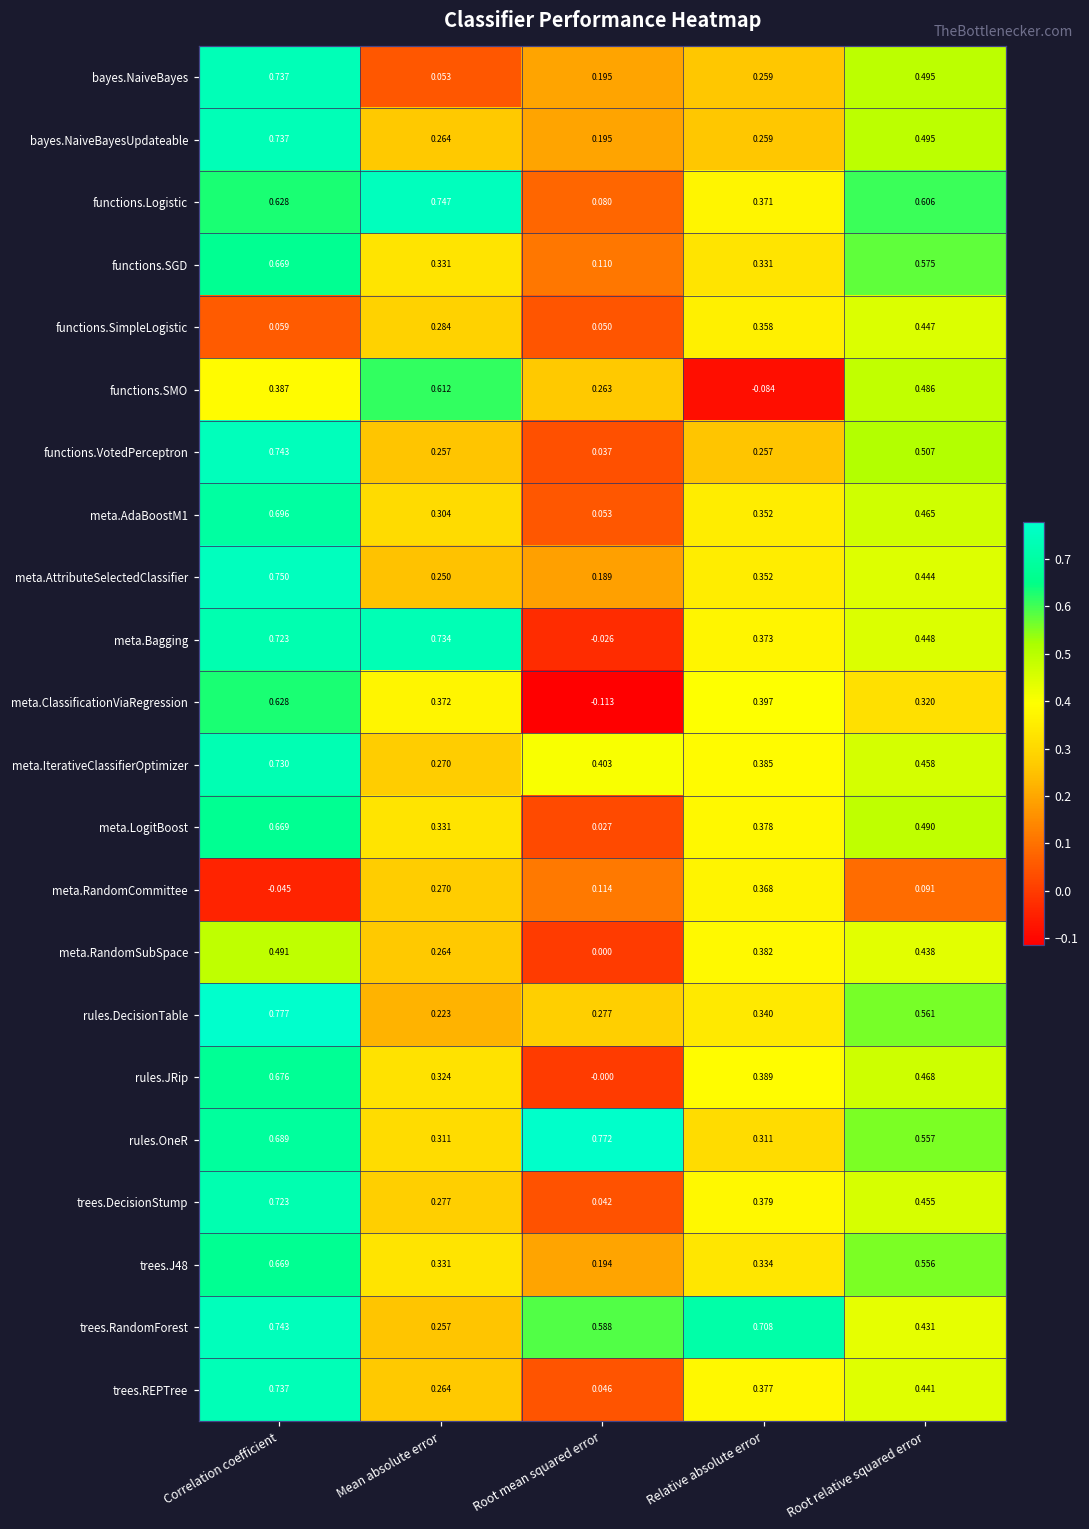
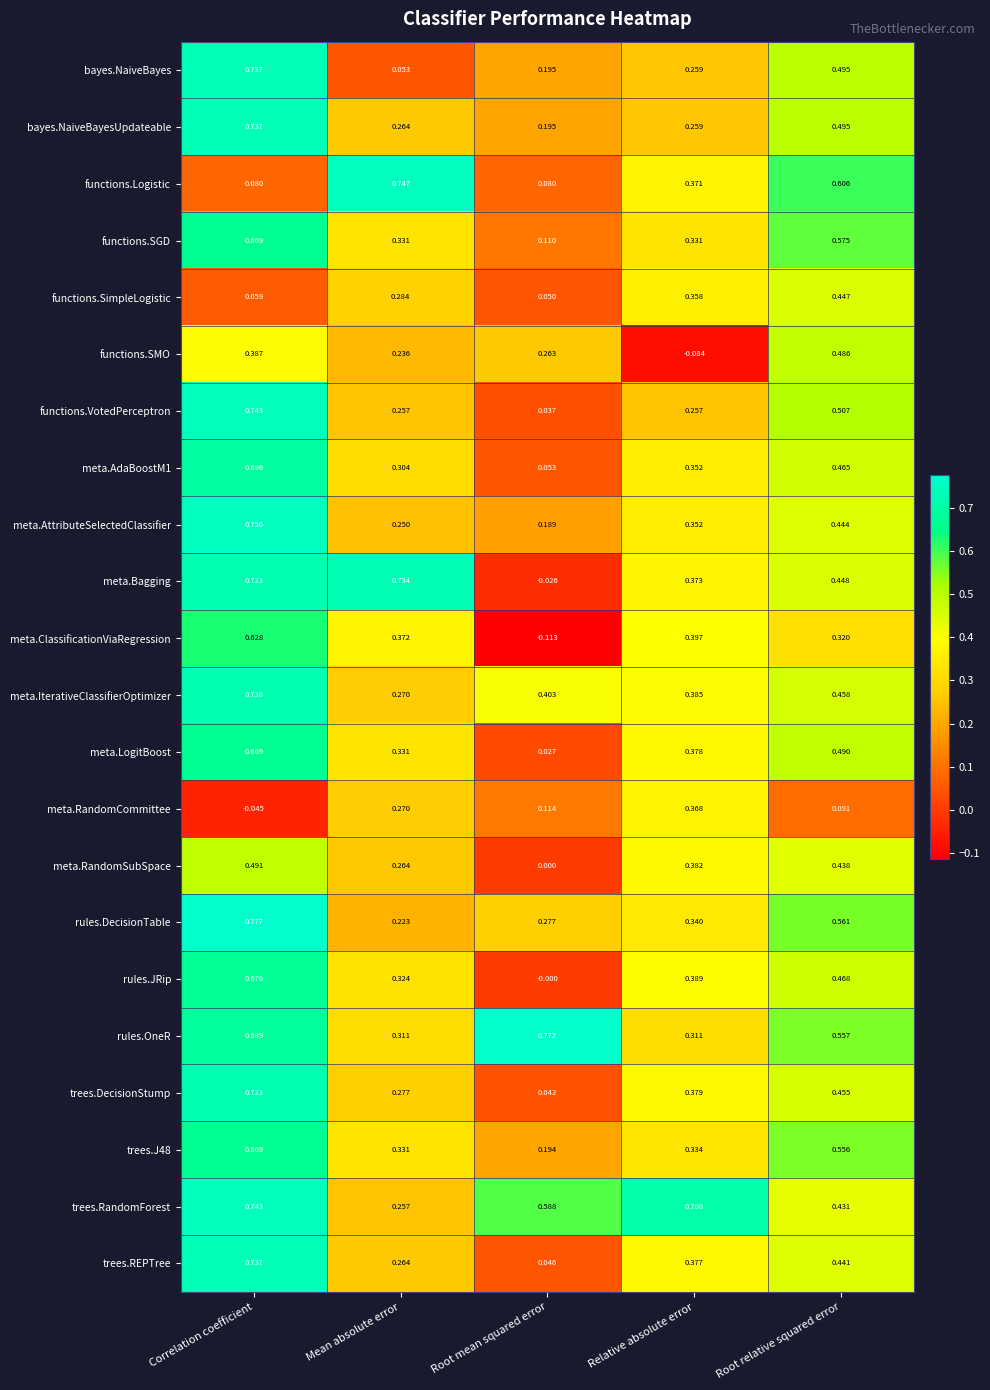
  {
    "bayes.NaiveBayes": {
      "Correlation coefficient": 0.737,
      "Mean absolute error": 0.053,
      "Root mean squared error": 0.195,
      "Relative absolute error": 0.259,
      "Root relative squared error": 0.495
    },
    "bayes.NaiveBayesUpdateable": {
      "Correlation coefficient": 0.737,
      "Mean absolute error": 0.264,
      "Root mean squared error": 0.195,
      "Relative absolute error": 0.259,
      "Root relative squared error": 0.495
    },
    "functions.Logistic": {
-     "Correlation coefficient": 0.628,
+     "Correlation coefficient": 0.080,
      "Mean absolute error": 0.747,
      "Root mean squared error": 0.080,
      "Relative absolute error": 0.371,
      "Root relative squared error": 0.606
    },
    "functions.SGD": {
      "Correlation coefficient": 0.669,
      "Mean absolute error": 0.331,
      "Root mean squared error": 0.110,
      "Relative absolute error": 0.331,
      "Root relative squared error": 0.575
    },
    "functions.SimpleLogistic": {
      "Correlation coefficient": 0.059,
      "Mean absolute error": 0.284,
      "Root mean squared error": 0.050,
      "Relative absolute error": 0.358,
      "Root relative squared error": 0.447
    },
    "functions.SMO": {
      "Correlation coefficient": 0.387,
-     "Mean absolute error": 0.612,
+     "Mean absolute error": 0.236,
      "Root mean squared error": 0.263,
      "Relative absolute error": -0.084,
      "Root relative squared error": 0.486
    },
    "functions.VotedPerceptron": {
      "Correlation coefficient": 0.743,
      "Mean absolute error": 0.257,
      "Root mean squared error": 0.037,
      "Relative absolute error": 0.257,
      "Root relative squared error": 0.507
    },
    "meta.AdaBoostM1": {
      "Correlation coefficient": 0.696,
      "Mean absolute error": 0.304,
      "Root mean squared error": 0.053,
      "Relative absolute error": 0.352,
      "Root relative squared error": 0.465
    },
    "meta.AttributeSelectedClassifier": {
      "Correlation coefficient": 0.750,
      "Mean absolute error": 0.250,
      "Root mean squared error": 0.189,
      "Relative absolute error": 0.352,
      "Root relative squared error": 0.444
    },
    "meta.Bagging": {
      "Correlation coefficient": 0.723,
      "Mean absolute error": 0.734,
      "Root mean squared error": -0.026,
      "Relative absolute error": 0.373,
      "Root relative squared error": 0.448
    },
    "meta.ClassificationViaRegression": {
      "Correlation coefficient": 0.628,
      "Mean absolute error": 0.372,
      "Root mean squared error": -0.113,
      "Relative absolute error": 0.397,
      "Root relative squared error": 0.320
    },
    "meta.IterativeClassifierOptimizer": {
      "Correlation coefficient": 0.730,
      "Mean absolute error": 0.270,
      "Root mean squared error": 0.403,
      "Relative absolute error": 0.385,
      "Root relative squared error": 0.458
    },
    "meta.LogitBoost": {
      "Correlation coefficient": 0.669,
      "Mean absolute error": 0.331,
      "Root mean squared error": 0.027,
      "Relative absolute error": 0.378,
      "Root relative squared error": 0.490
    },
    "meta.RandomCommittee": {
      "Correlation coefficient": -0.045,
      "Mean absolute error": 0.270,
      "Root mean squared error": 0.114,
      "Relative absolute error": 0.368,
      "Root relative squared error": 0.091
    },
    "meta.RandomSubSpace": {
      "Correlation coefficient": 0.491,
      "Mean absolute error": 0.264,
      "Root mean squared error": 0.000,
      "Relative absolute error": 0.382,
      "Root relative squared error": 0.438
    },
    "rules.DecisionTable": {
      "Correlation coefficient": 0.777,
      "Mean absolute error": 0.223,
      "Root mean squared error": 0.277,
      "Relative absolute error": 0.340,
      "Root relative squared error": 0.561
    },
    "rules.JRip": {
      "Correlation coefficient": 0.676,
      "Mean absolute error": 0.324,
      "Root mean squared error": -0.000,
      "Relative absolute error": 0.389,
      "Root relative squared error": 0.468
    },
    "rules.OneR": {
      "Correlation coefficient": 0.689,
      "Mean absolute error": 0.311,
      "Root mean squared error": 0.772,
      "Relative absolute error": 0.311,
      "Root relative squared error": 0.557
    },
    "trees.DecisionStump": {
      "Correlation coefficient": 0.723,
      "Mean absolute error": 0.277,
      "Root mean squared error": 0.042,
      "Relative absolute error": 0.379,
      "Root relative squared error": 0.455
    },
    "trees.J48": {
      "Correlation coefficient": 0.669,
      "Mean absolute error": 0.331,
      "Root mean squared error": 0.194,
      "Relative absolute error": 0.334,
      "Root relative squared error": 0.556
    },
    "trees.RandomForest": {
      "Correlation coefficient": 0.743,
      "Mean absolute error": 0.257,
      "Root mean squared error": 0.588,
      "Relative absolute error": 0.708,
      "Root relative squared error": 0.431
    },
    "trees.REPTree": {
      "Correlation coefficient": 0.737,
      "Mean absolute error": 0.264,
      "Root mean squared error": 0.046,
      "Relative absolute error": 0.377,
      "Root relative squared error": 0.441
    }
  }
